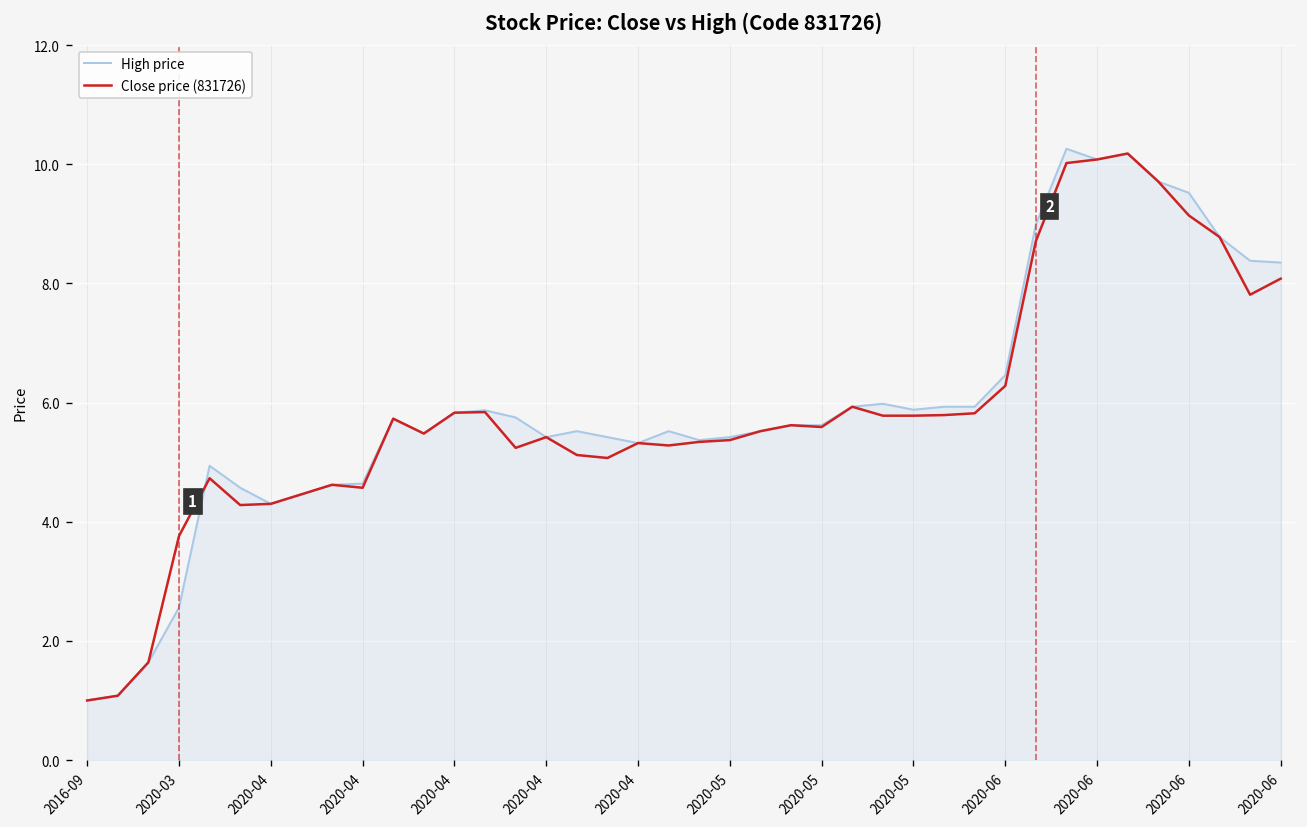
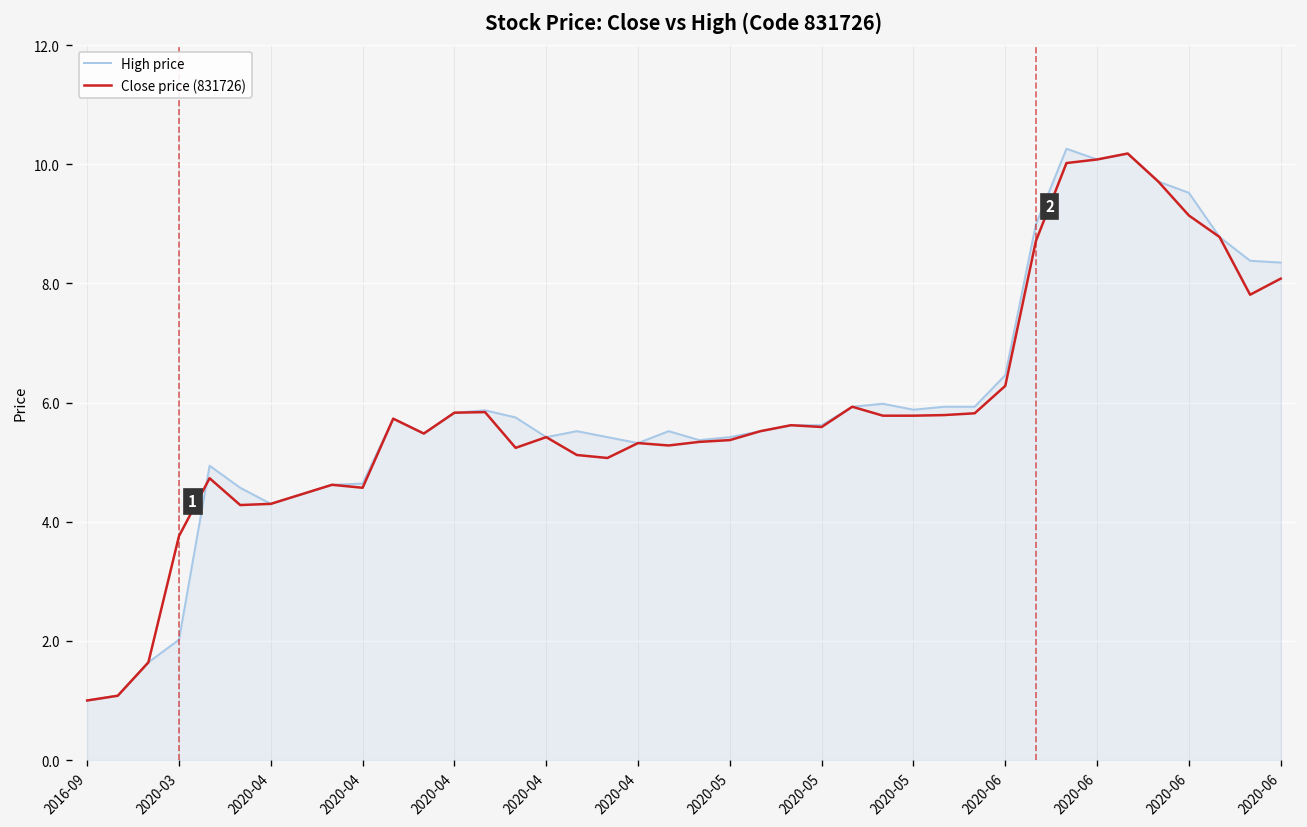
  {
    "High price": {
-     "2020-03": 2.6
+     "2020-03": 2.0
    },
    "Close price (831726)": {
      "2020-03": 3.8
    }
  }
